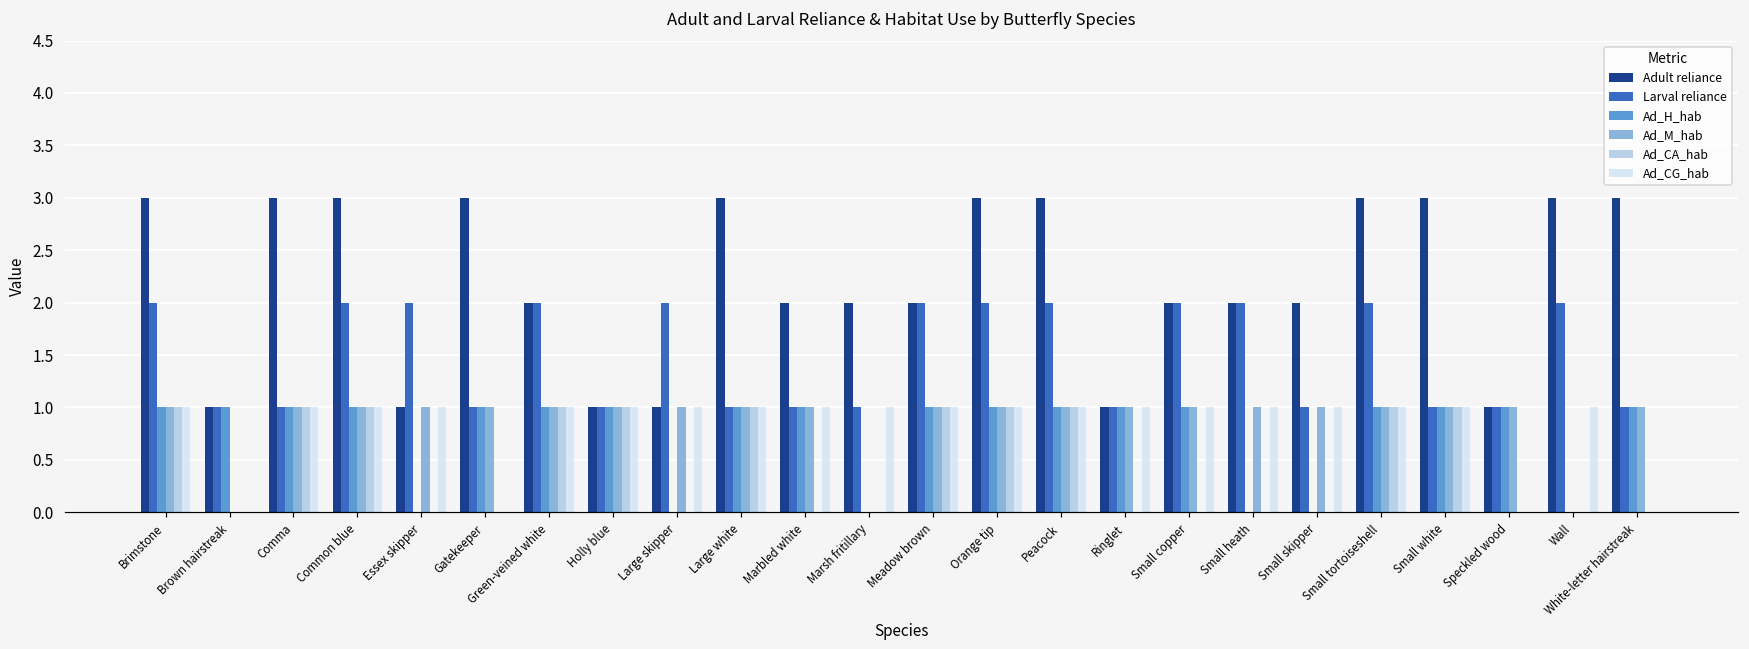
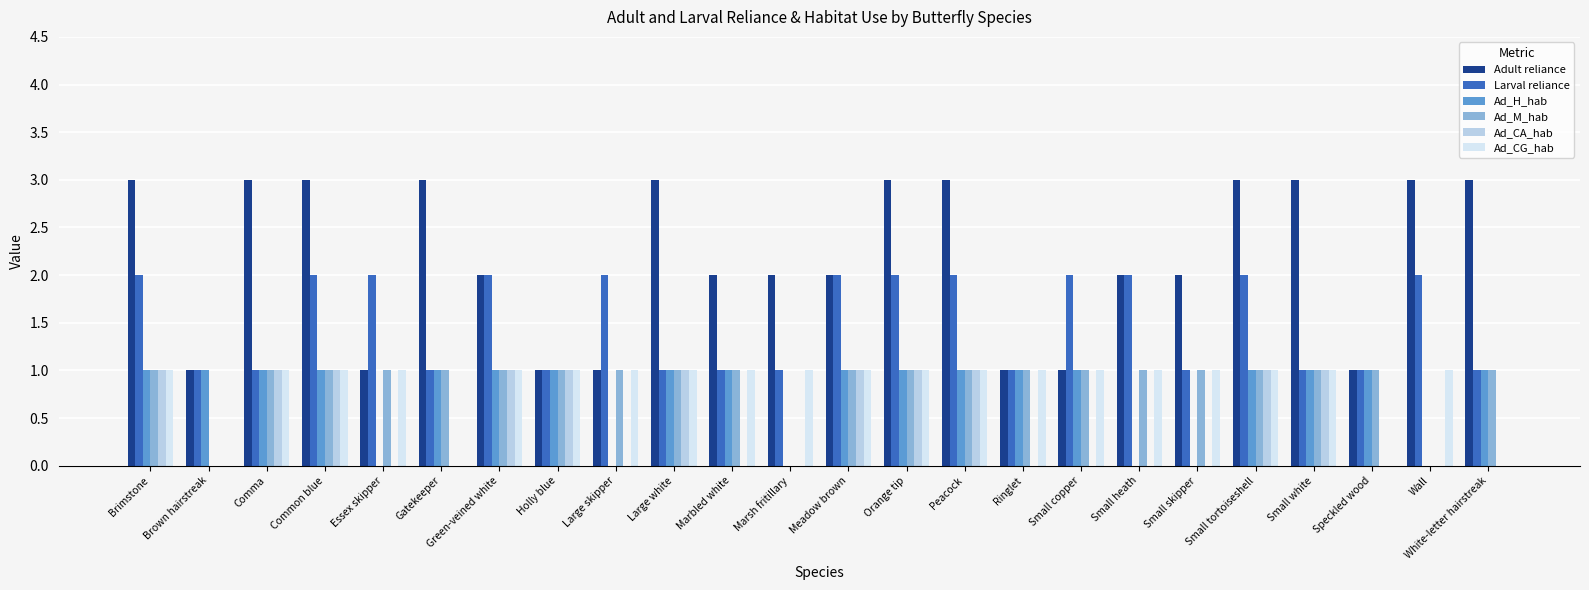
  {
    "Adult reliance": {
      "Brimstone": 3,
      "Brown hairstreak": 1,
      "Comma": 3,
      "Common blue": 3,
      "Essex skipper": 1,
      "Gatekeeper": 3,
      "Green-veined white": 2,
      "Holly blue": 1,
      "Large skipper": 1,
      "Large white": 3,
      "Marbled white": 2,
      "Marsh fritillary": 2,
      "Meadow brown": 2,
      "Orange tip": 3,
      "Peacock": 3,
      "Ringlet": 1,
-     "Small copper": 2,
+     "Small copper": 1,
      "Small heath": 2,
      "Small skipper": 2,
      "Small tortoiseshell": 3,
      "Small white": 3,
      "Speckled wood": 1,
      "Wall": 3,
      "White-letter hairstreak": 3
    },
    "Larval reliance": {
      "Brimstone": 2,
      "Brown hairstreak": 1,
      "Comma": 1,
      "Common blue": 2,
      "Essex skipper": 2,
      "Gatekeeper": 1,
      "Green-veined white": 2,
      "Holly blue": 1,
      "Large skipper": 2,
      "Large white": 1,
      "Marbled white": 1,
      "Marsh fritillary": 1,
      "Meadow brown": 2,
      "Orange tip": 2,
      "Peacock": 2,
      "Ringlet": 1,
      "Small copper": 2,
      "Small heath": 2,
      "Small skipper": 1,
      "Small tortoiseshell": 2,
      "Small white": 1,
      "Speckled wood": 1,
      "Wall": 2,
      "White-letter hairstreak": 1
    }
  }
